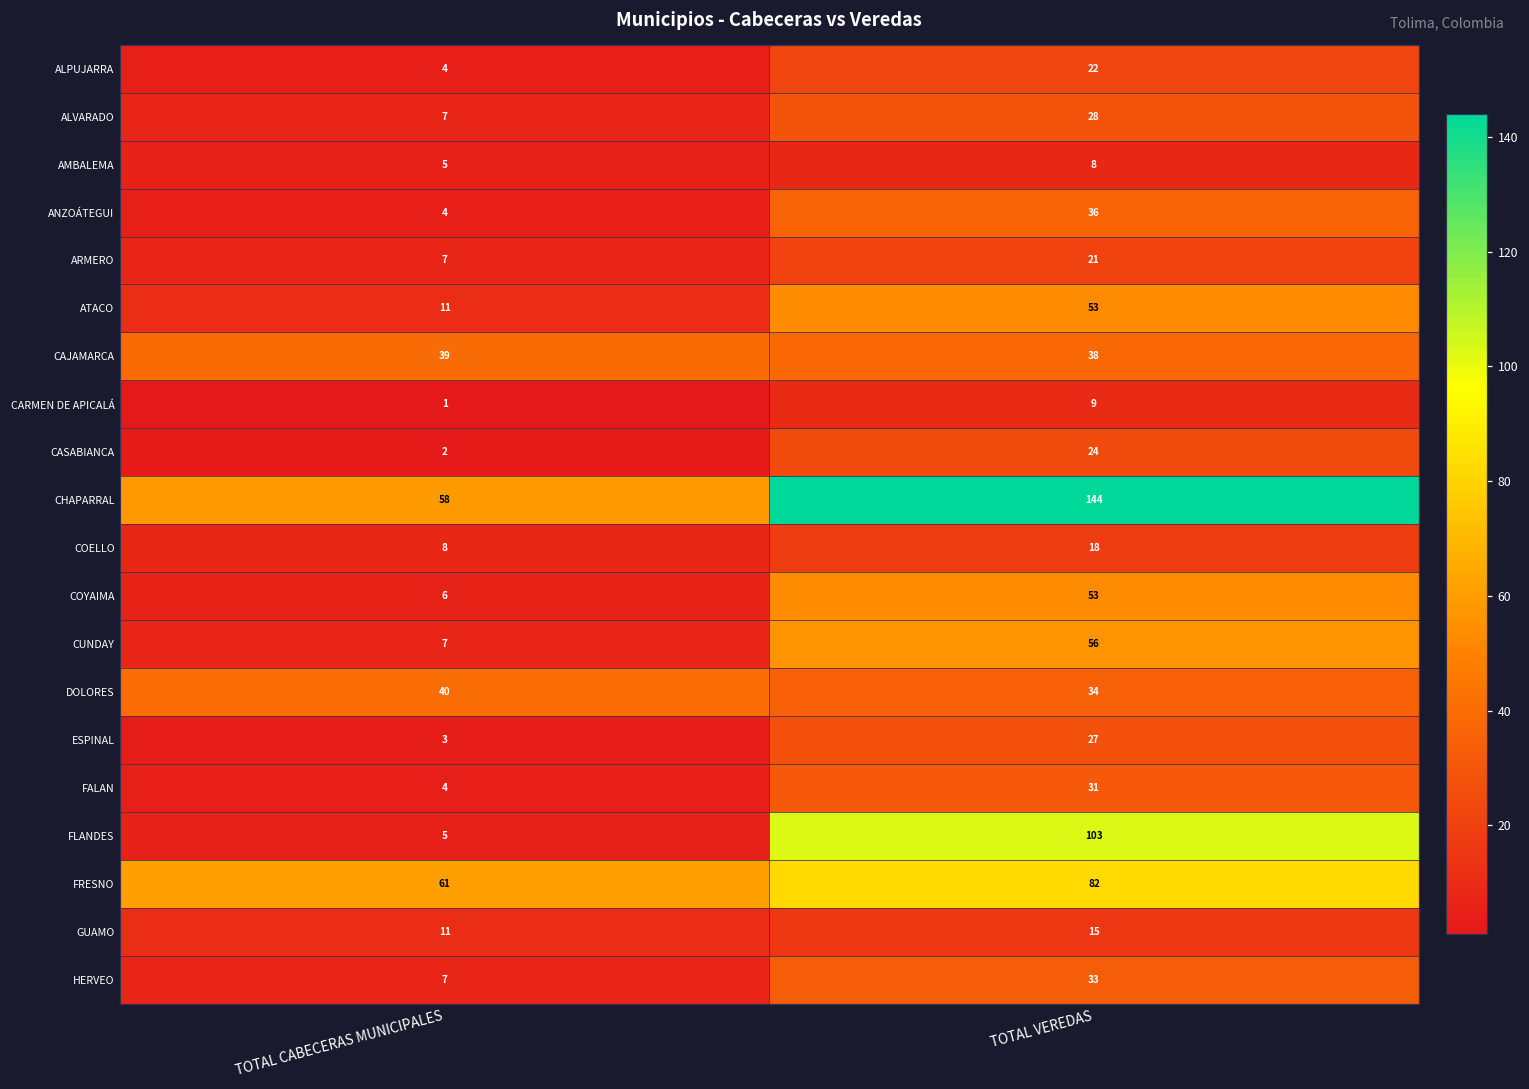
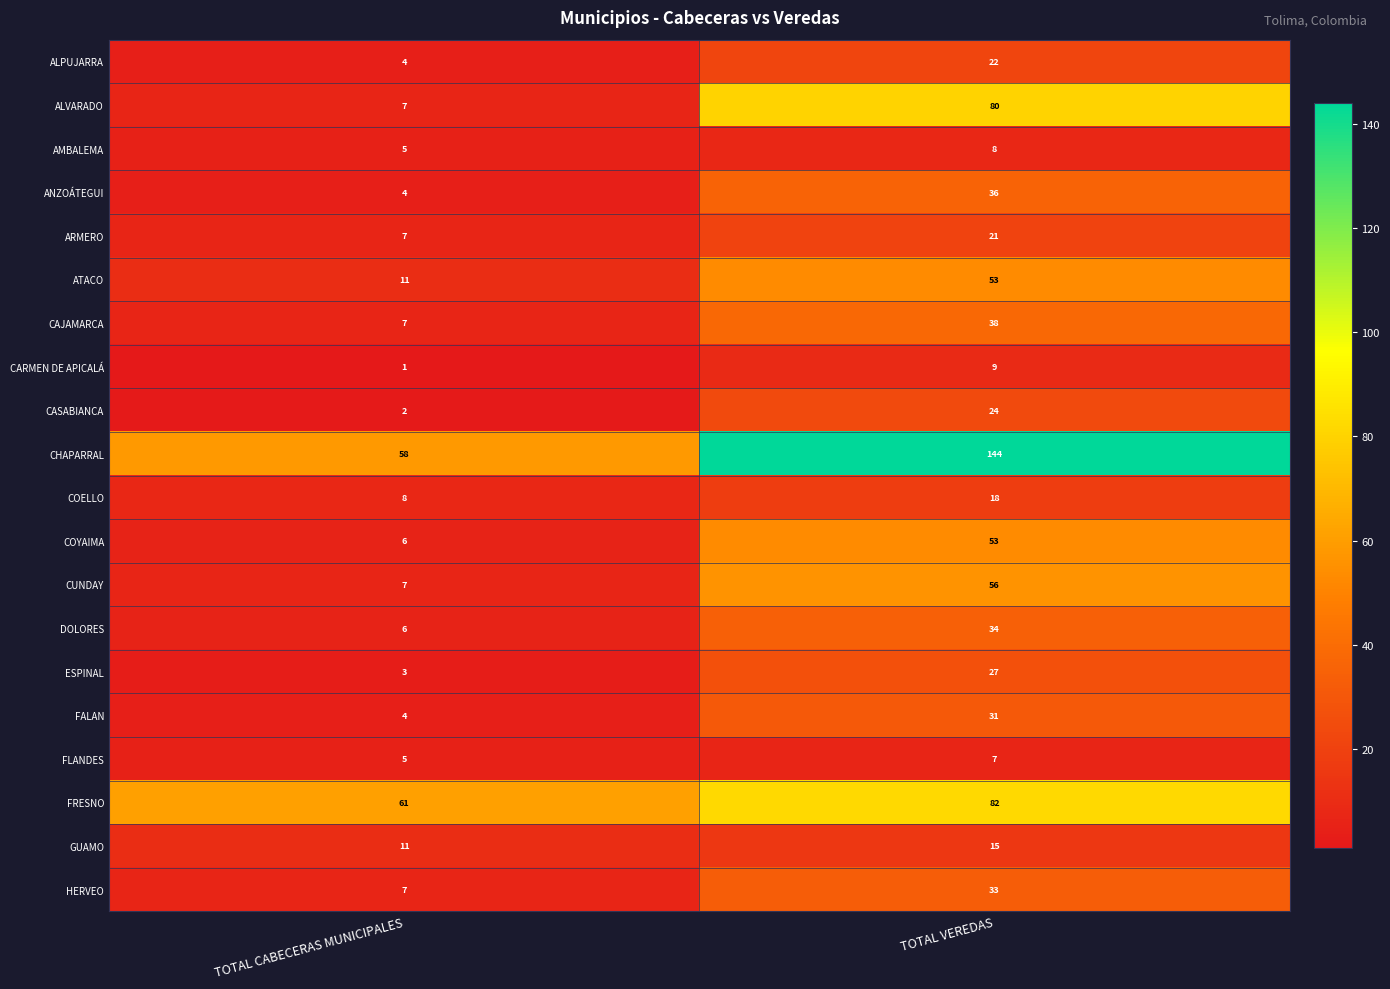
  {
    "ALPUJARRA": {
      "TOTAL CABECERAS MUNICIPALES": 4,
      "TOTAL VEREDAS": 22
    },
    "ALVARADO": {
      "TOTAL CABECERAS MUNICIPALES": 7,
-     "TOTAL VEREDAS": 28
+     "TOTAL VEREDAS": 80
    },
    "AMBALEMA": {
      "TOTAL CABECERAS MUNICIPALES": 5,
      "TOTAL VEREDAS": 8
    },
    "ANZOÁTEGUI": {
      "TOTAL CABECERAS MUNICIPALES": 4,
      "TOTAL VEREDAS": 36
    },
    "ARMERO": {
      "TOTAL CABECERAS MUNICIPALES": 7,
      "TOTAL VEREDAS": 21
    },
    "ATACO": {
      "TOTAL CABECERAS MUNICIPALES": 11,
      "TOTAL VEREDAS": 53
    },
    "CAJAMARCA": {
-     "TOTAL CABECERAS MUNICIPALES": 39,
+     "TOTAL CABECERAS MUNICIPALES": 7,
      "TOTAL VEREDAS": 38
    },
    "CARMEN DE APICALÁ": {
      "TOTAL CABECERAS MUNICIPALES": 1,
      "TOTAL VEREDAS": 9
    },
    "CASABIANCA": {
      "TOTAL CABECERAS MUNICIPALES": 2,
      "TOTAL VEREDAS": 24
    },
    "CHAPARRAL": {
      "TOTAL CABECERAS MUNICIPALES": 58,
      "TOTAL VEREDAS": 144
    },
    "COELLO": {
      "TOTAL CABECERAS MUNICIPALES": 8,
      "TOTAL VEREDAS": 18
    },
    "COYAIMA": {
      "TOTAL CABECERAS MUNICIPALES": 6,
      "TOTAL VEREDAS": 53
    },
    "CUNDAY": {
      "TOTAL CABECERAS MUNICIPALES": 7,
      "TOTAL VEREDAS": 56
    },
    "DOLORES": {
-     "TOTAL CABECERAS MUNICIPALES": 40,
+     "TOTAL CABECERAS MUNICIPALES": 6,
      "TOTAL VEREDAS": 34
    },
    "ESPINAL": {
      "TOTAL CABECERAS MUNICIPALES": 3,
      "TOTAL VEREDAS": 27
    },
    "FALAN": {
      "TOTAL CABECERAS MUNICIPALES": 4,
      "TOTAL VEREDAS": 31
    },
    "FLANDES": {
      "TOTAL CABECERAS MUNICIPALES": 5,
-     "TOTAL VEREDAS": 103
+     "TOTAL VEREDAS": 7
    },
    "FRESNO": {
      "TOTAL CABECERAS MUNICIPALES": 61,
      "TOTAL VEREDAS": 82
    },
    "GUAMO": {
      "TOTAL CABECERAS MUNICIPALES": 11,
      "TOTAL VEREDAS": 15
    },
    "HERVEO": {
      "TOTAL CABECERAS MUNICIPALES": 7,
      "TOTAL VEREDAS": 33
    }
  }
